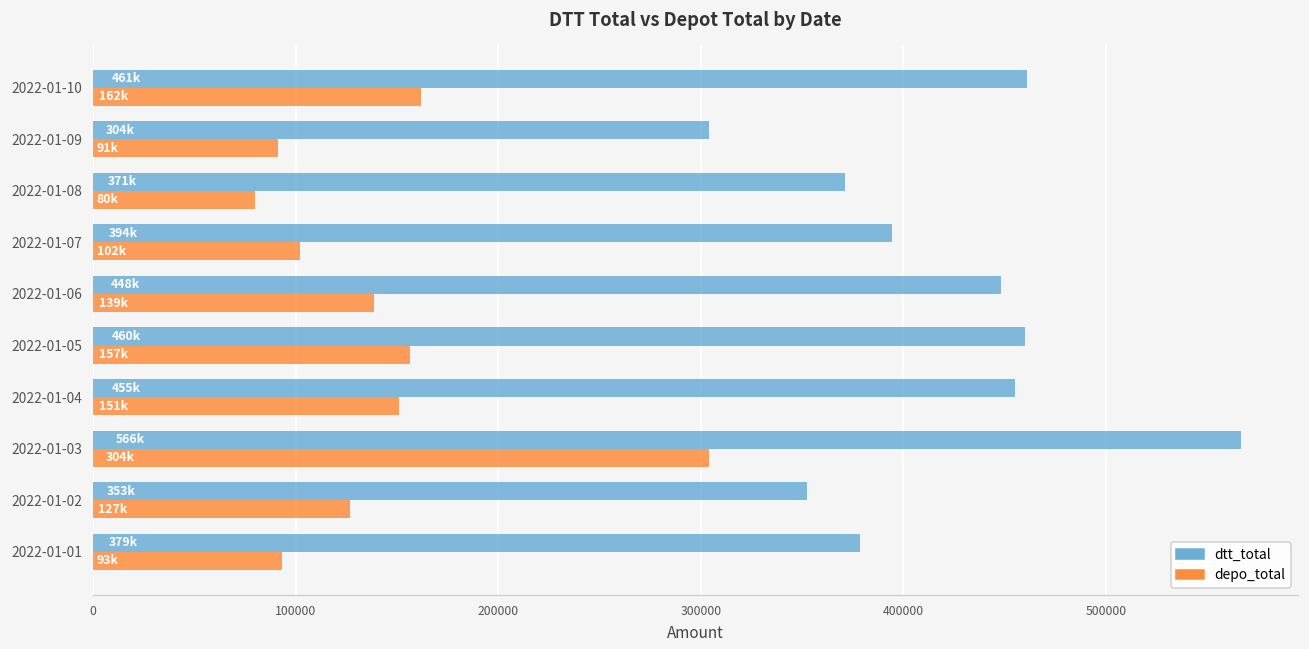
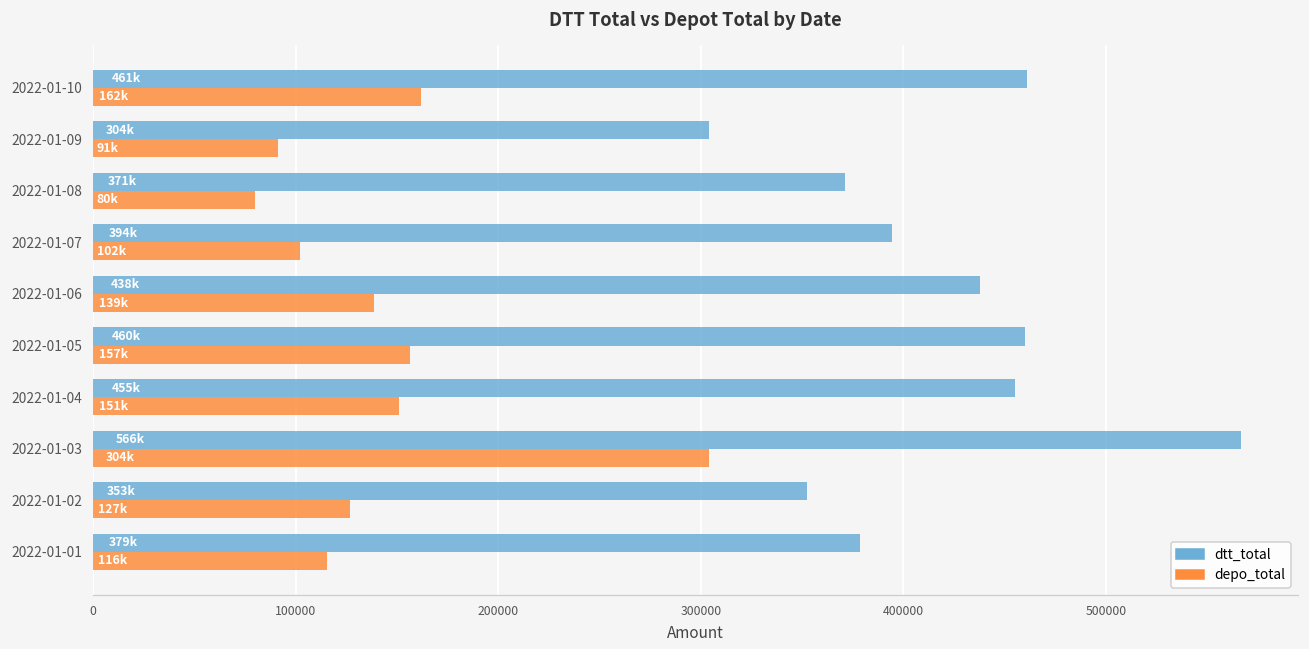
  {
    "dtt_total": {
      "2022-01-10": "461k",
      "2022-01-09": "304k",
      "2022-01-08": "371k",
      "2022-01-07": "394k",
-     "2022-01-06": "448k",
+     "2022-01-06": "438k",
      "2022-01-05": "460k",
      "2022-01-04": "455k",
      "2022-01-03": "566k",
      "2022-01-02": "353k",
      "2022-01-01": "379k"
    },
    "depo_total": {
      "2022-01-10": "162k",
      "2022-01-09": "91k",
      "2022-01-08": "80k",
      "2022-01-07": "102k",
      "2022-01-06": "139k",
      "2022-01-05": "157k",
      "2022-01-04": "151k",
      "2022-01-03": "304k",
      "2022-01-02": "127k",
-     "2022-01-01": "93k"
+     "2022-01-01": "116k"
    }
  }
